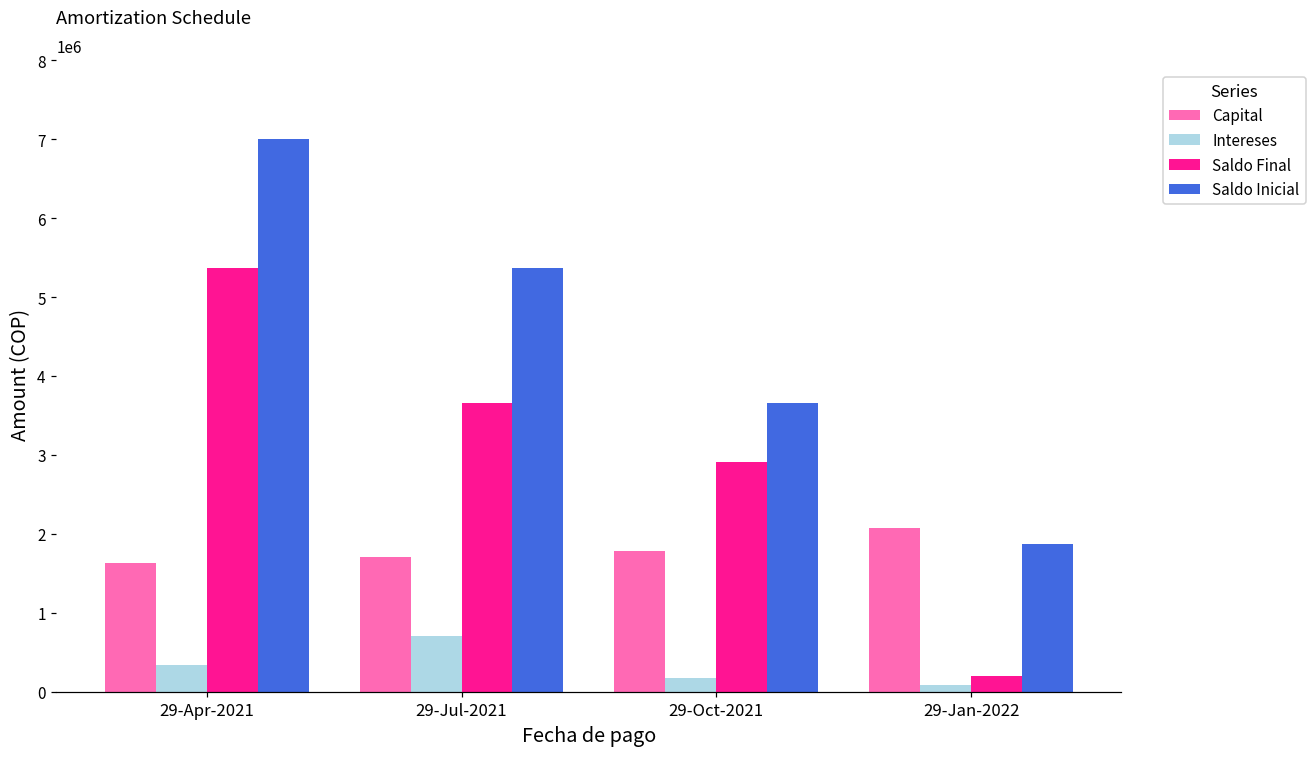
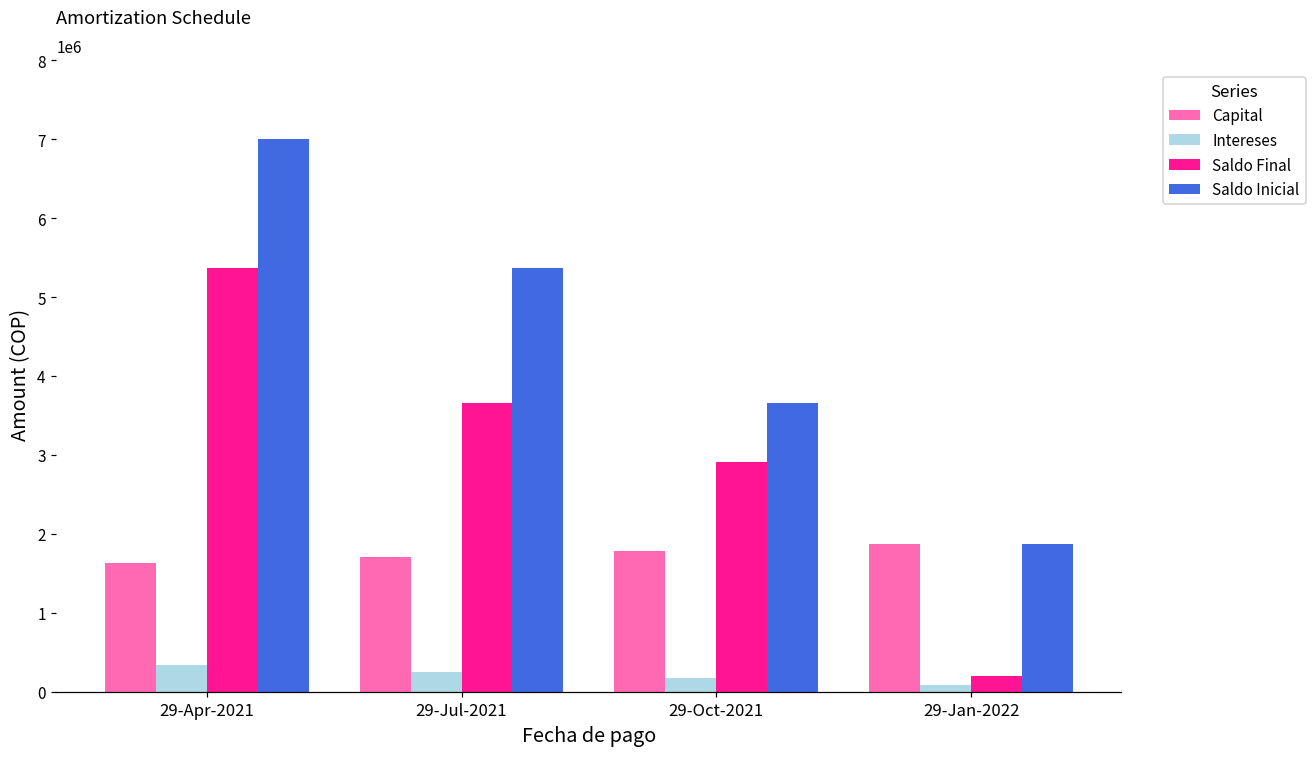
  {
    "Capital": {
      "29-Apr-2021": 1600000,
      "29-Jul-2021": 1700000,
      "29-Oct-2021": 1800000,
-     "29-Jan-2022": 2100000
+     "29-Jan-2022": 1900000
    },
    "Intereses": {
      "29-Apr-2021": 300000,
-     "29-Jul-2021": 700000,
+     "29-Jul-2021": 300000,
      "29-Oct-2021": 200000,
      "29-Jan-2022": 100000
    },
    "Saldo Final": {
      "29-Apr-2021": 5400000,
      "29-Jul-2021": 3700000,
      "29-Oct-2021": 2900000,
      "29-Jan-2022": 200000
    },
    "Saldo Inicial": {
      "29-Apr-2021": 7000000,
      "29-Jul-2021": 5400000,
      "29-Oct-2021": 3700000,
      "29-Jan-2022": 1900000
    }
  }
